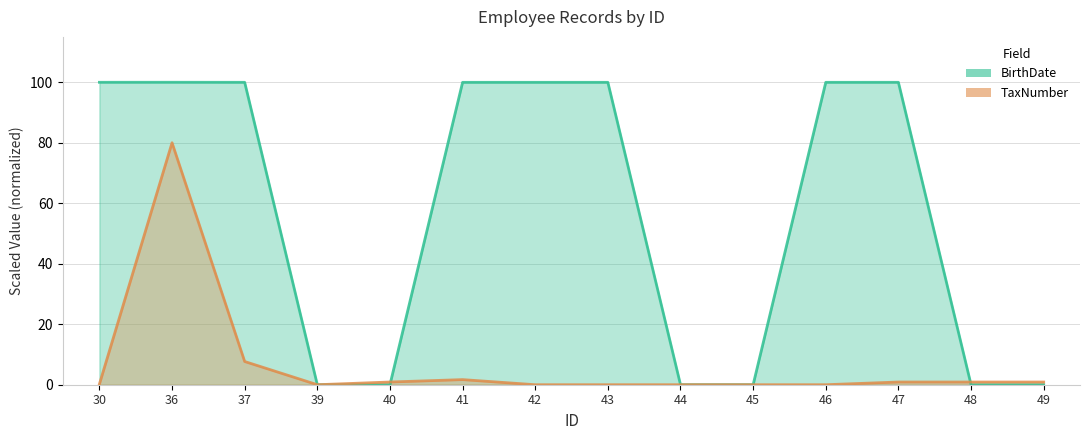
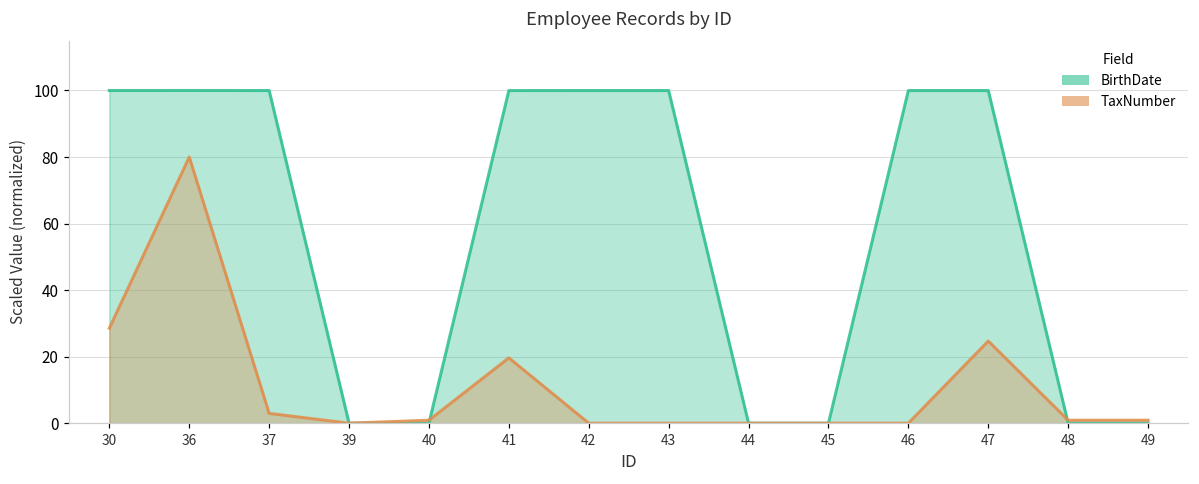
  {
    "BirthDate": {
      "30": 100,
      "36": 100,
      "37": 100,
      "40": 0,
      "41": 100,
      "42": 100,
      "43": 100,
      "46": 100,
      "47": 100,
      "48": 0,
      "49": 0
    },
    "TaxNumber": {
-     "30": 0,
+     "30": 29,
      "36": 80,
-     "37": 8,
+     "37": 3,
      "40": 1,
-     "41": 2,
+     "41": 20,
      "42": 0,
      "43": 0,
      "46": 0,
-     "47": 1,
+     "47": 25,
      "48": 1,
      "49": 1
    }
  }
